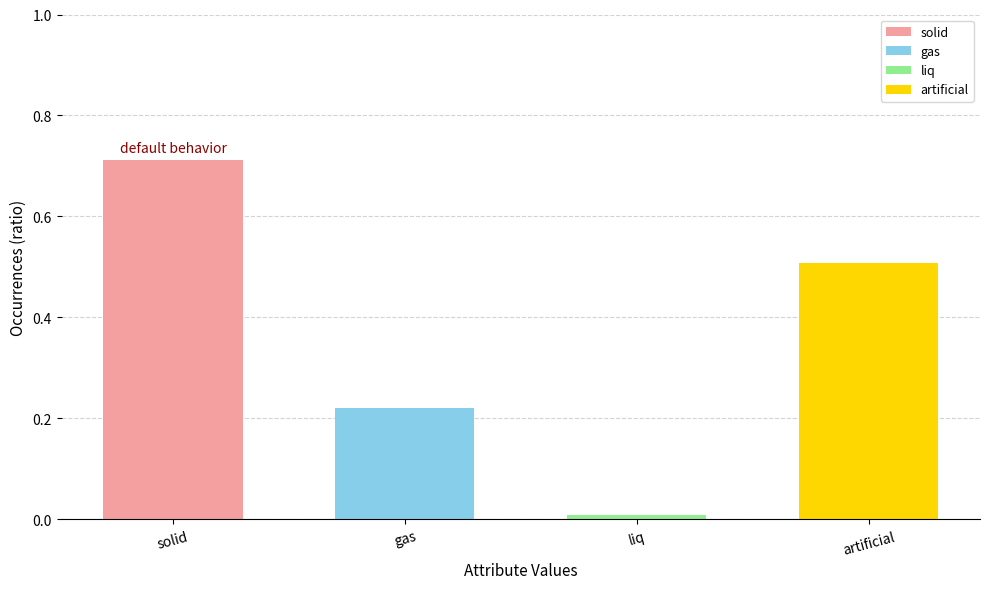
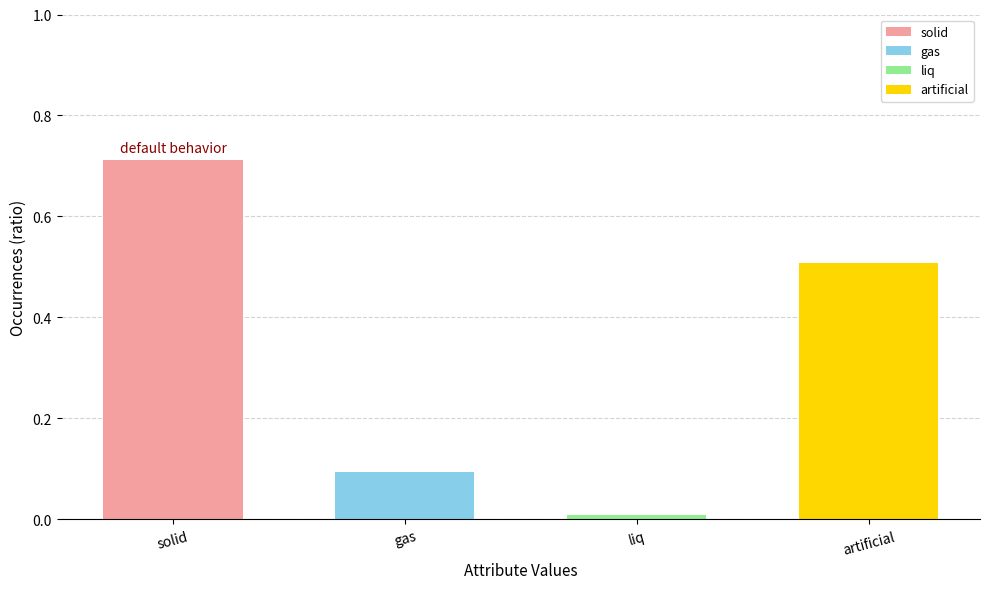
  {
    "solid": 0.71,
-   "gas": 0.22,
+   "gas": 0.09,
    "liq": 0.01,
    "artificial": 0.51
  }
